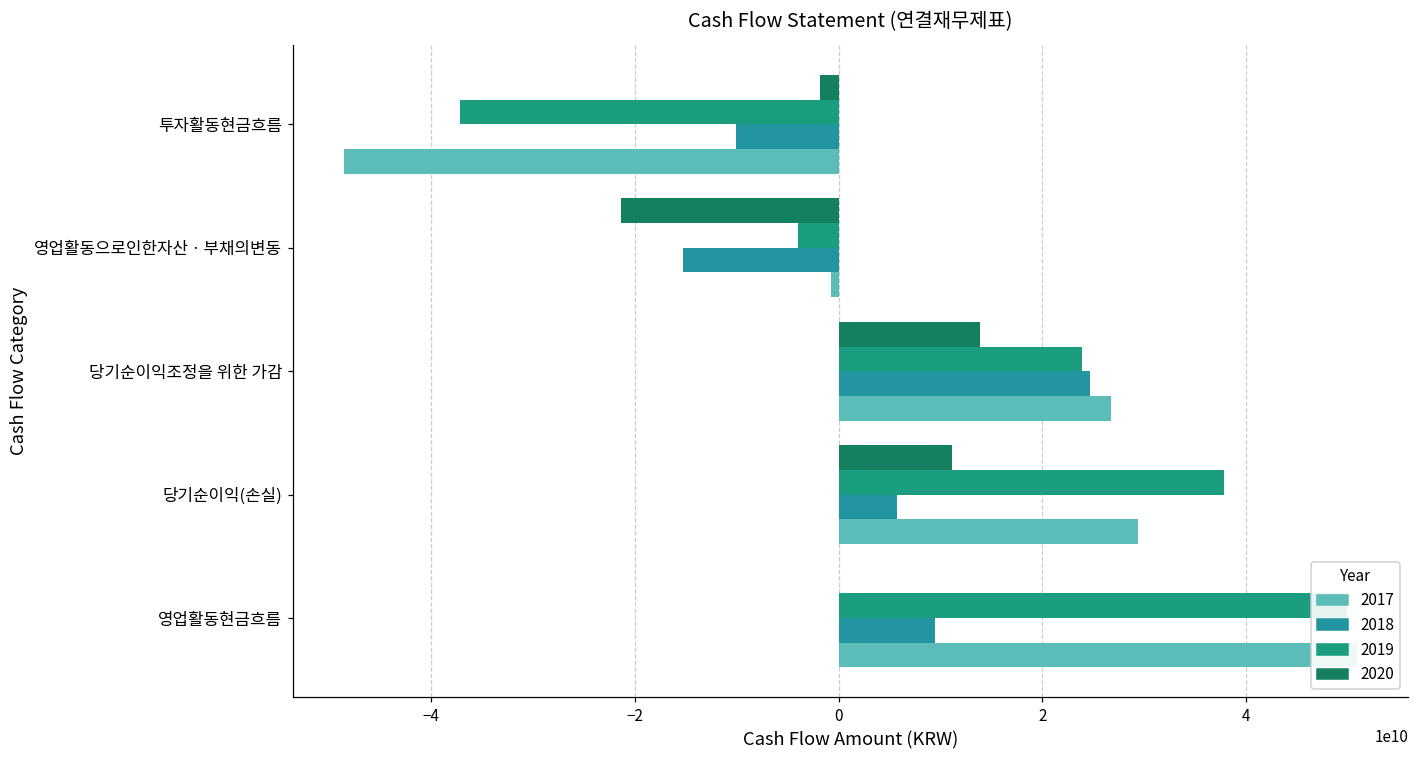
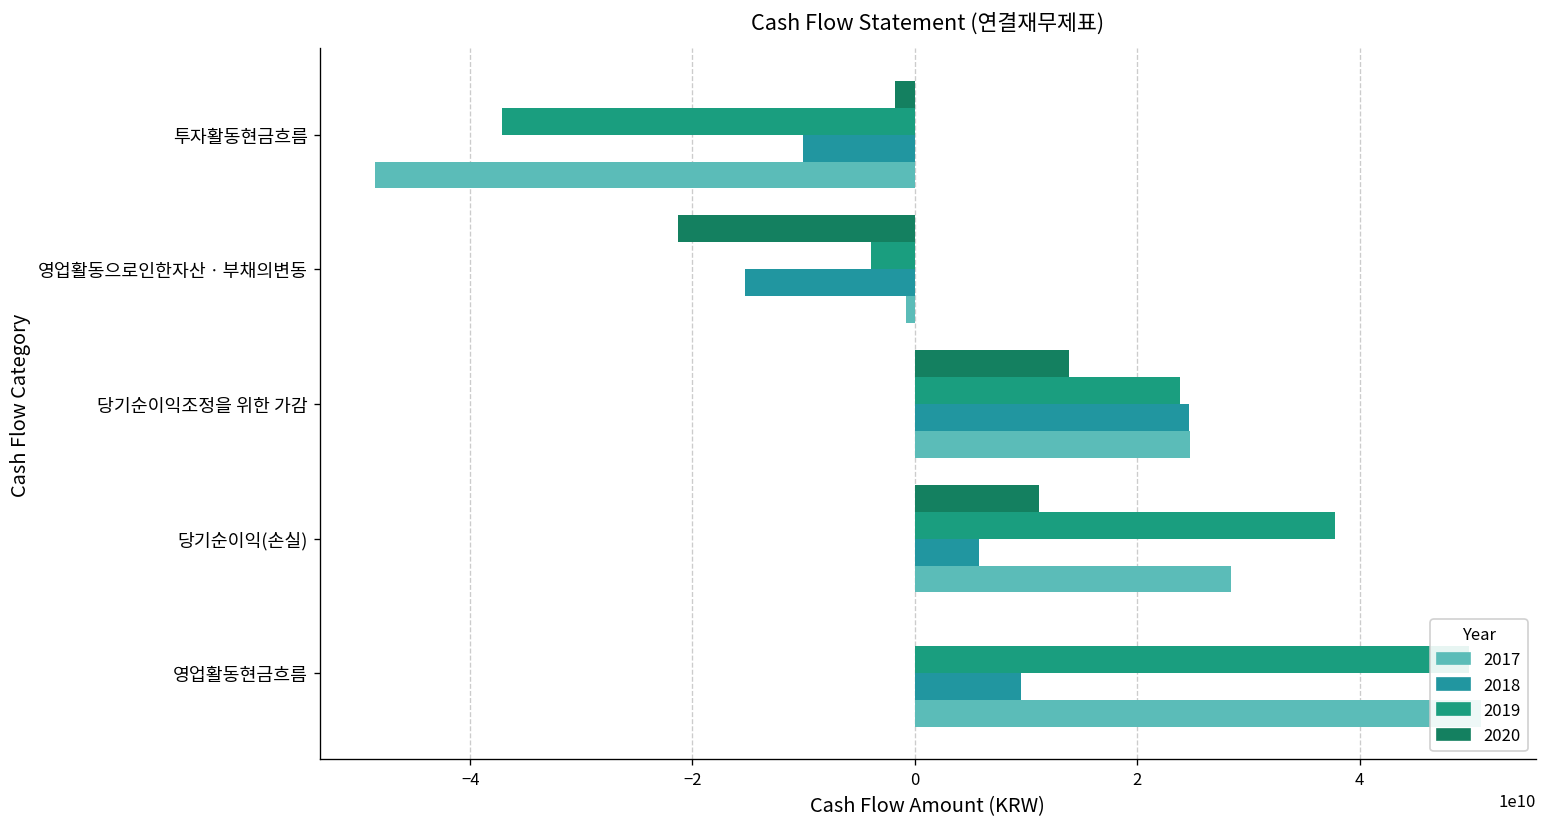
  {
    "2017": {
      "투자활동현금흐름": -49000000000,
      "영업활동으로인한자산ㆍ부채의변동": -1000000000,
-     "당기순이익조정을 위한 가감": 27000000000,
-     "당기순이익(손실)": 29000000000
+     "당기순이익조정을 위한 가감": 25000000000,
+     "당기순이익(손실)": 28000000000
    }
  }
